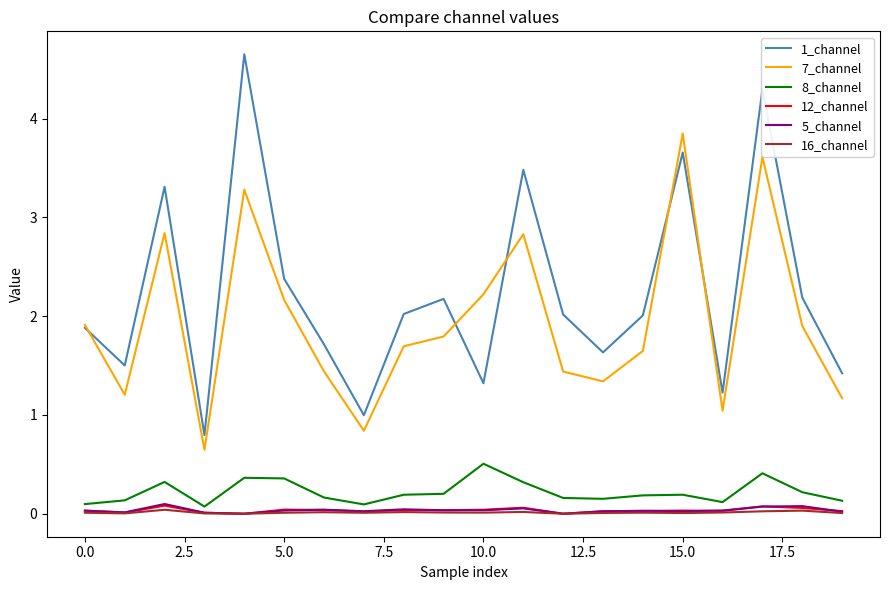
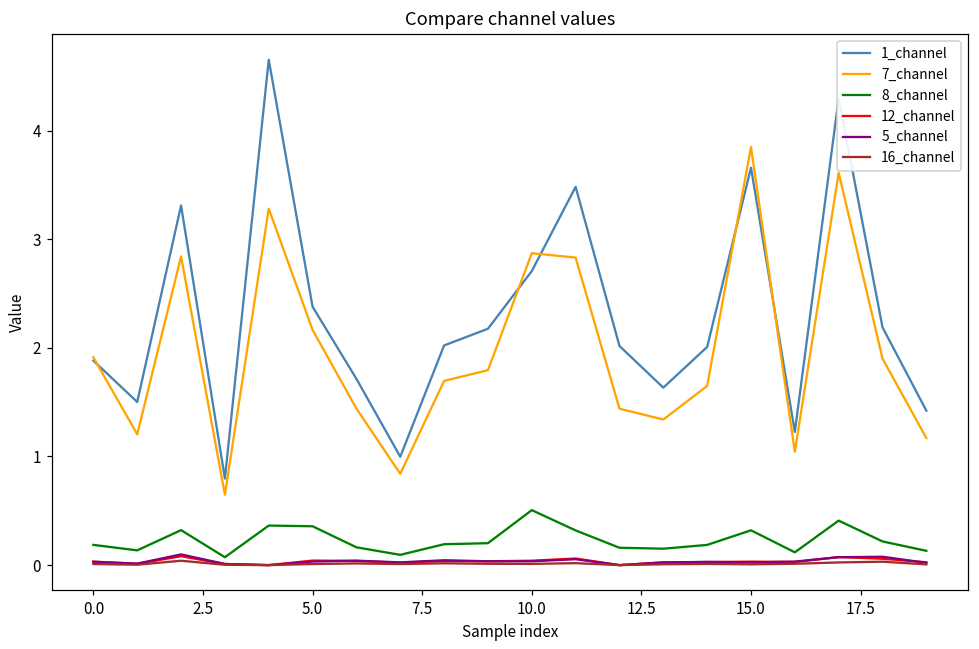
  {
    "1_channel": {
      "0.0": 1.9,
      "5.0": 2.4,
-     "10.0": 1.3,
+     "10.0": 2.7,
      "15.0": 3.7
    },
    "7_channel": {
      "0.0": 1.9,
      "5.0": 2.2,
-     "10.0": 2.2,
+     "10.0": 2.9,
      "15.0": 3.8
    },
    "8_channel": {
-     "0.0": 0.1,
+     "0.0": 0.2,
      "5.0": 0.4,
      "10.0": 0.5,
-     "15.0": 0.2
+     "15.0": 0.3
    }
  }
